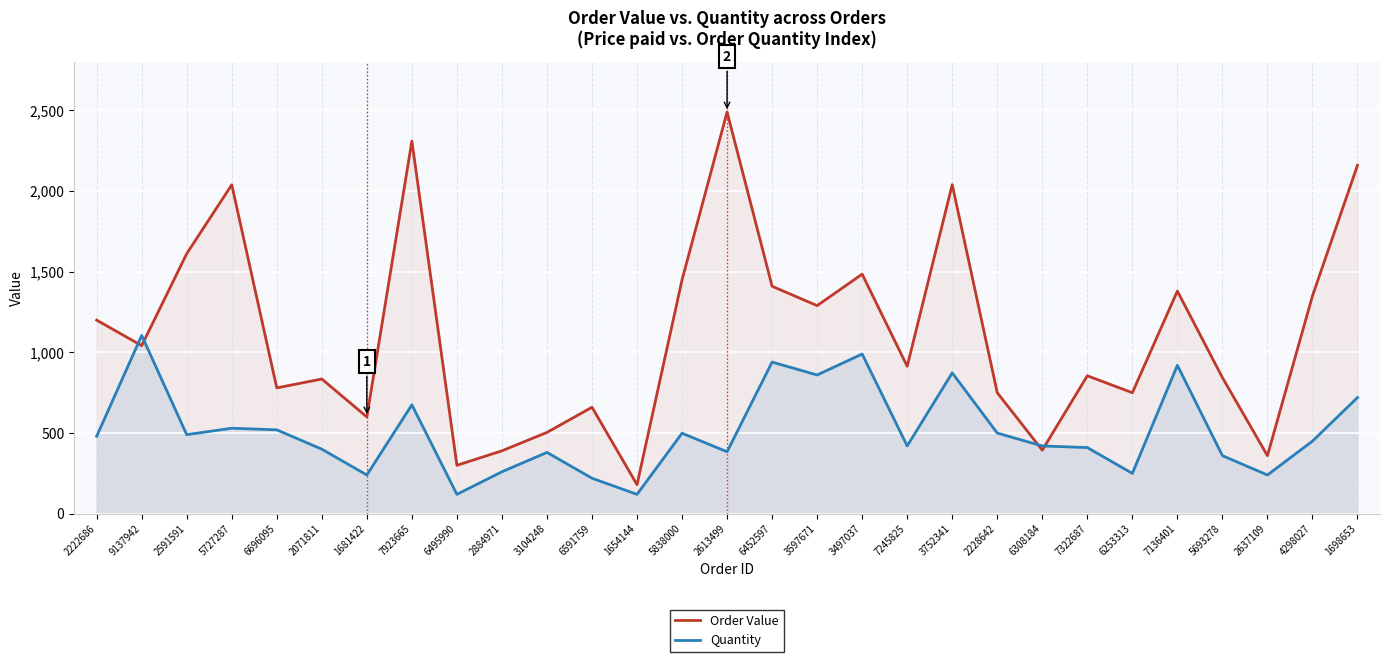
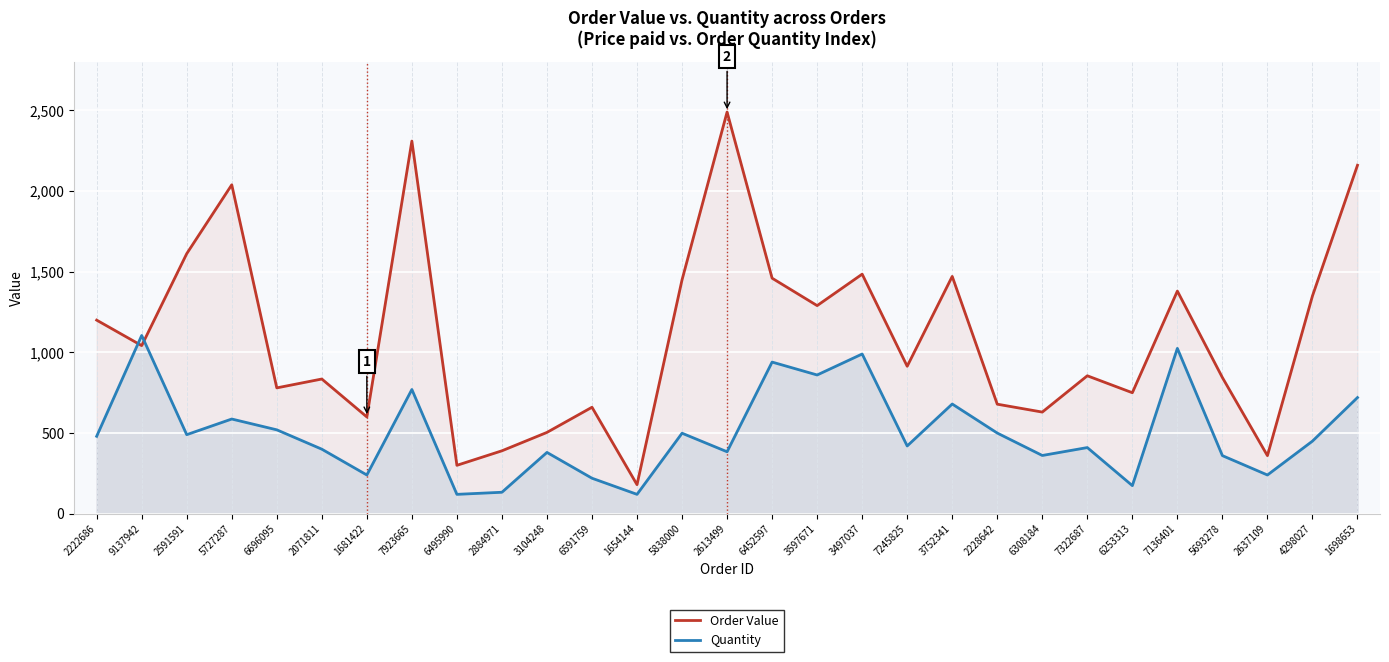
  {
    "Order Value": {
      "2222686": "1,200",
      "9137942": "1,040",
      "2591591": "1,610",
      "5727287": "2,040",
      "6696095": "780",
      "2071811": "840",
      "7923665": "2,310",
      "6495990": "300",
      "2884971": "390",
      "3104248": "500",
      "6591759": "660",
      "1654144": "180",
      "5838000": "1,450",
-     "6452597": "1,410",
+     "6452597": "1,460",
      "3597671": "1,290",
      "3497037": "1,490",
      "7245825": "910",
-     "3752341": "2,040",
-     "2228642": "750",
-     "6308184": "390",
+     "3752341": "1,470",
+     "2228642": "680",
+     "6308184": "630",
      "7322687": "860",
      "6253313": "750",
      "7136401": "1,380",
      "5693278": "840",
      "2637109": "360",
      "4298027": "1,350",
      "1698653": "2,160"
    },
    "Quantity": {
      "2222686": "480",
      "9137942": "1,110",
      "2591591": "490",
-     "5727287": "530",
+     "5727287": "590",
      "6696095": "520",
      "2071811": "400",
      "1681422": "240",
-     "7923665": "680",
+     "7923665": "770",
      "6495990": "120",
-     "2884971": "260",
+     "2884971": "130",
      "3104248": "380",
      "6591759": "220",
      "1654144": "120",
      "5838000": "500",
      "2613499": "380",
      "6452597": "940",
      "3597671": "860",
      "3497037": "990",
      "7245825": "420",
-     "3752341": "870",
+     "3752341": "680",
      "2228642": "500",
-     "6308184": "420",
+     "6308184": "360",
      "7322687": "410",
-     "6253313": "250",
-     "7136401": "920",
+     "6253313": "170",
+     "7136401": "1,030",
      "5693278": "360",
      "2637109": "240",
      "4298027": "450",
      "1698653": "720"
    }
  }
